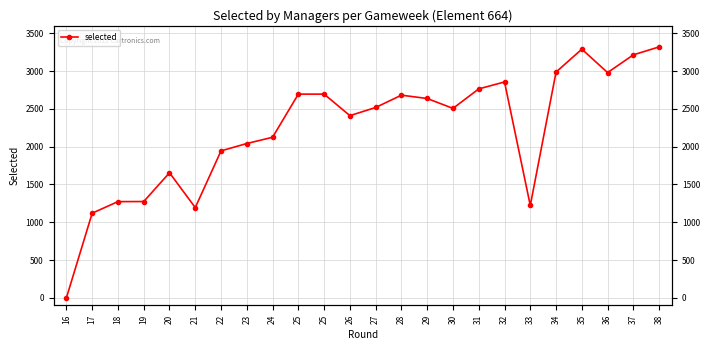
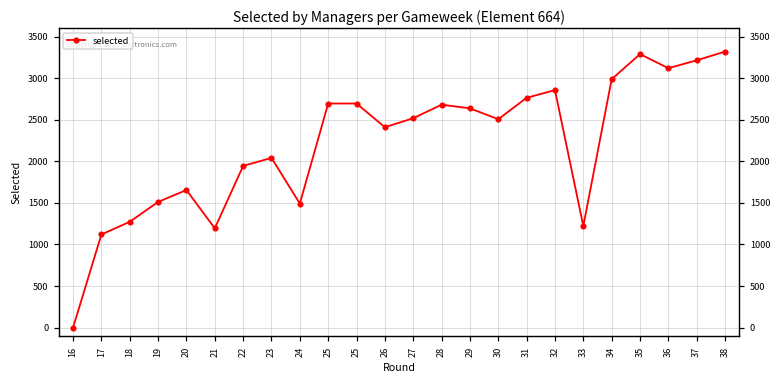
  {
    "16": 0,
    "17": 1100,
    "18": 1300,
-   "19": 1300,
+   "19": 1500,
    "20": 1700,
    "21": 1200,
    "22": 1900,
    "23": 2000,
-   "24": 2100,
+   "24": 1500,
    "26": 2400,
    "27": 2500,
    "28": 2700,
    "29": 2600,
    "30": 2500,
    "31": 2800,
    "32": 2900,
    "33": 1200,
    "34": 3000,
    "35": 3300,
-   "36": 3000,
+   "36": 3100,
    "37": 3200,
    "38": 3300
  }
